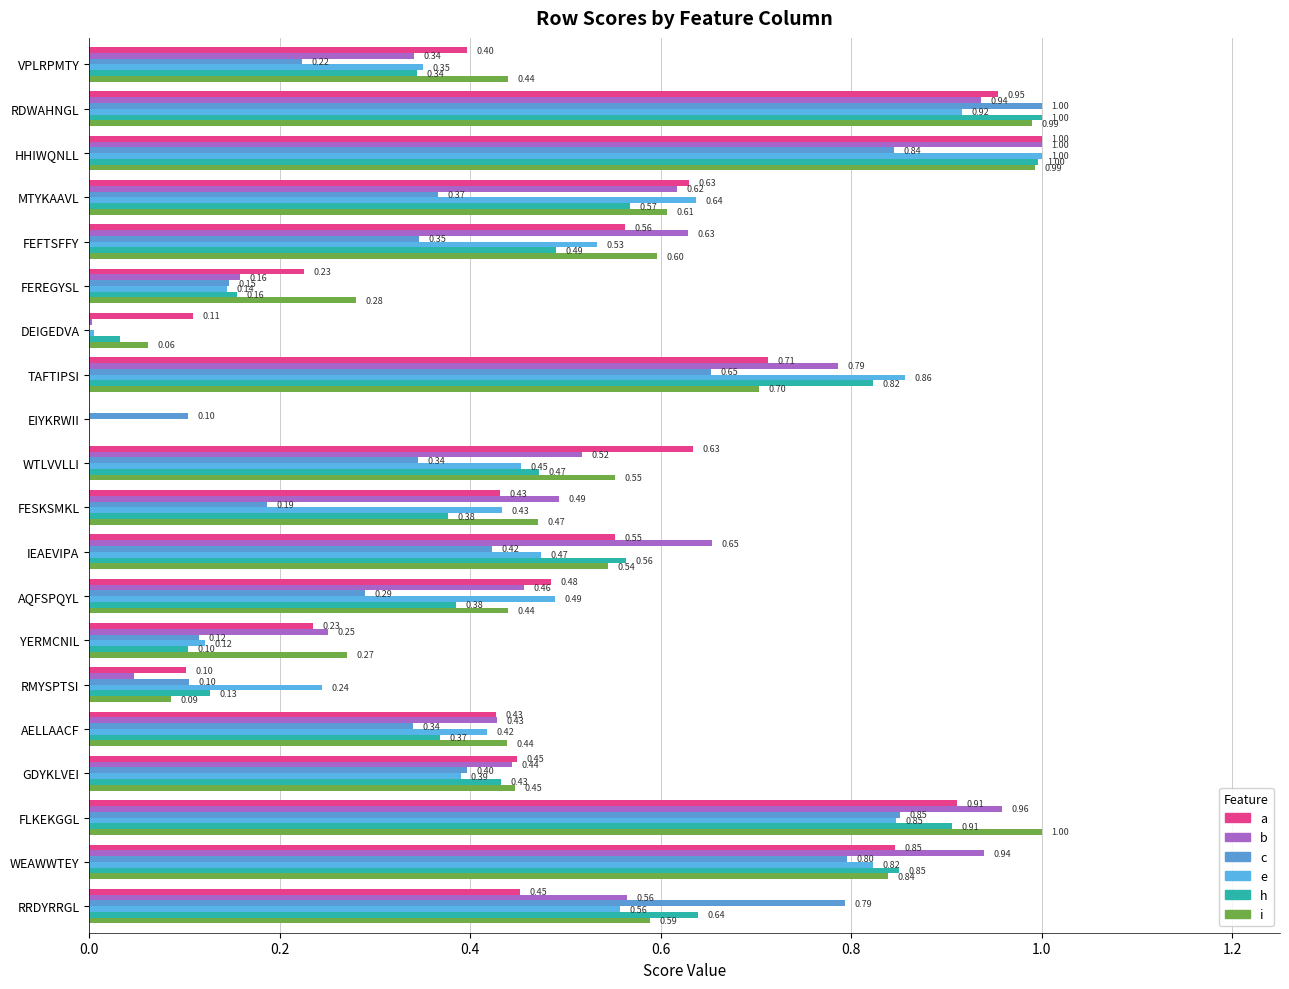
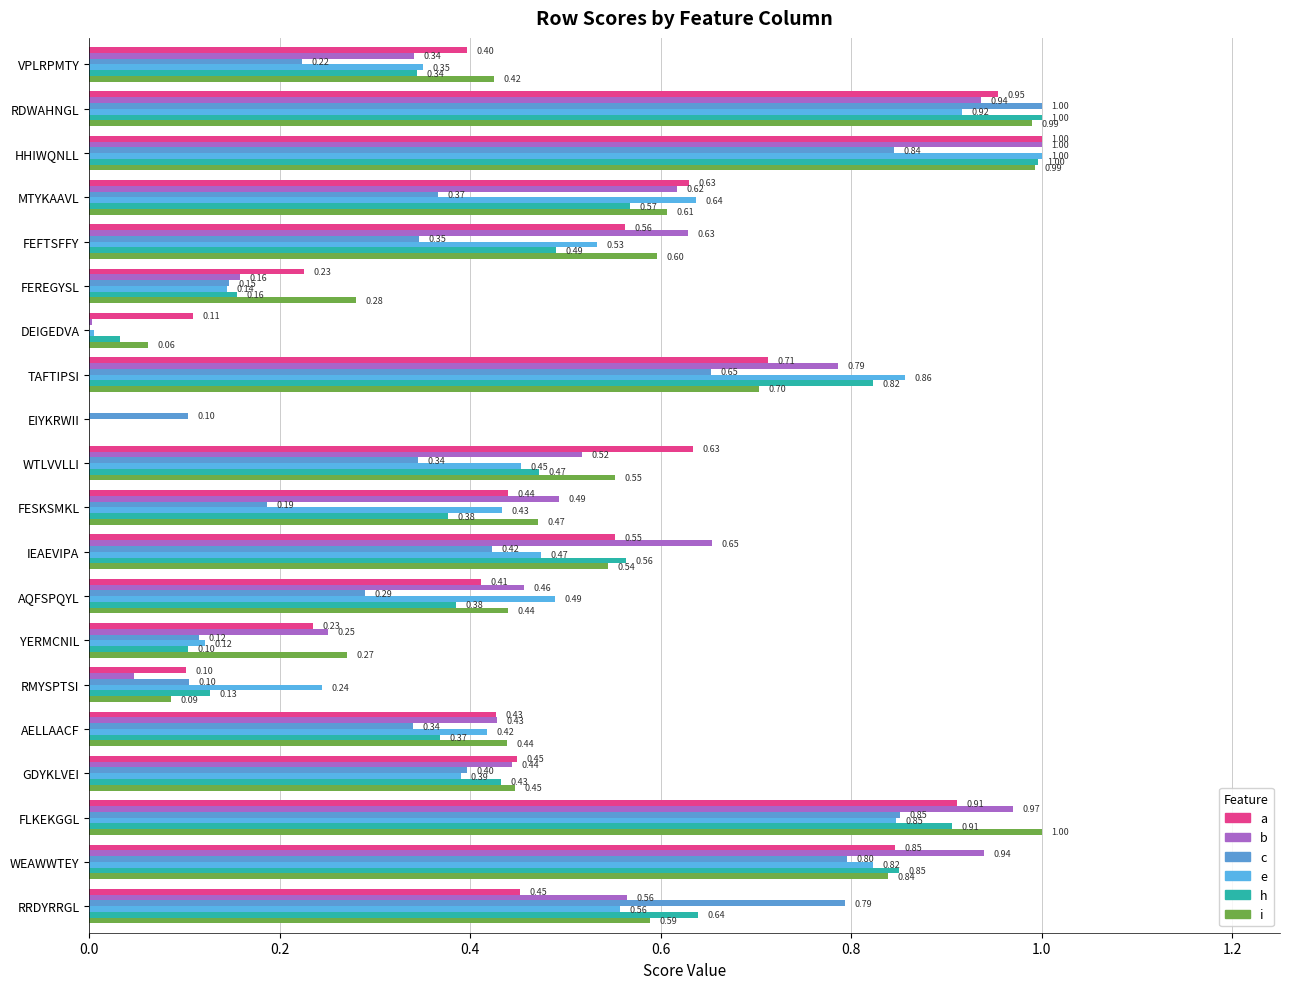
  {
    "a": {
      "VPLRPMTY": 0.40,
      "RDWAHNGL": 0.95,
      "MTYKAAVL": 0.63,
      "FEFTSFFY": 0.56,
      "FEREGYSL": 0.23,
      "DEIGEDVA": 0.11,
      "TAFTIPSI": 0.71,
      "WTLVVLLI": 0.63,
-     "FESKSMKL": 0.43,
+     "FESKSMKL": 0.44,
      "IEAEVIPA": 0.55,
-     "AQFSPQYL": 0.48,
+     "AQFSPQYL": 0.41,
      "YERMCNIL": 0.23,
      "RMYSPTSI": 0.10,
      "FLKEKGGL": 0.91,
      "WEAWWTEY": 0.85,
      "RRDYRRGL": 0.45
    },
    "b": {
      "VPLRPMTY": 0.34,
      "RDWAHNGL": 0.94,
      "MTYKAAVL": 0.62,
      "FEFTSFFY": 0.63,
      "FEREGYSL": 0.16,
      "TAFTIPSI": 0.79,
      "WTLVVLLI": 0.52,
      "FESKSMKL": 0.49,
      "IEAEVIPA": 0.65,
      "AQFSPQYL": 0.46,
      "YERMCNIL": 0.25,
-     "FLKEKGGL": 0.96,
+     "FLKEKGGL": 0.97,
      "WEAWWTEY": 0.94,
      "RRDYRRGL": 0.56
    },
    "h": {
      "MTYKAAVL": 0.57,
      "FEFTSFFY": 0.49,
      "FEREGYSL": 0.16,
      "TAFTIPSI": 0.82,
      "WTLVVLLI": 0.47,
      "FESKSMKL": 0.38,
      "IEAEVIPA": 0.56,
      "AQFSPQYL": 0.38,
      "YERMCNIL": 0.10,
      "RMYSPTSI": 0.13,
      "AELLAACF": 0.37,
      "GDYKLVEI": 0.43,
      "FLKEKGGL": 0.91,
      "WEAWWTEY": 0.85,
      "RRDYRRGL": 0.64
    },
    "i": {
-     "VPLRPMTY": 0.44,
+     "VPLRPMTY": 0.42,
      "MTYKAAVL": 0.61,
      "FEFTSFFY": 0.60,
      "FEREGYSL": 0.28,
      "DEIGEDVA": 0.06,
      "TAFTIPSI": 0.70,
      "WTLVVLLI": 0.55,
      "FESKSMKL": 0.47,
      "IEAEVIPA": 0.54,
      "AQFSPQYL": 0.44,
      "YERMCNIL": 0.27,
      "RMYSPTSI": 0.09,
      "AELLAACF": 0.44,
      "GDYKLVEI": 0.45,
      "FLKEKGGL": 1.00,
      "WEAWWTEY": 0.84,
      "RRDYRRGL": 0.59
    }
  }
